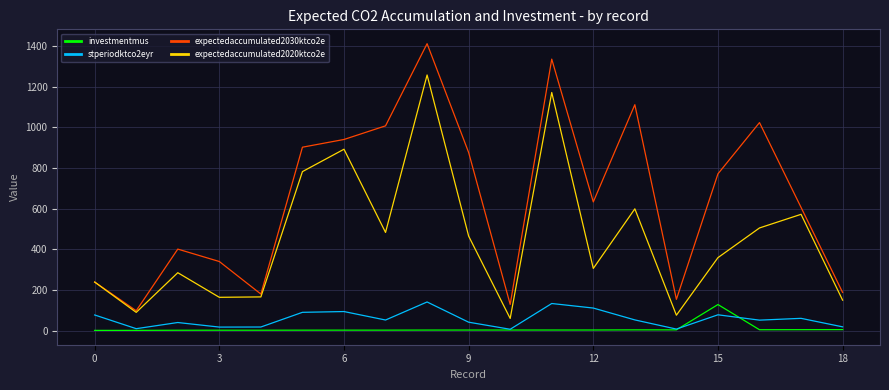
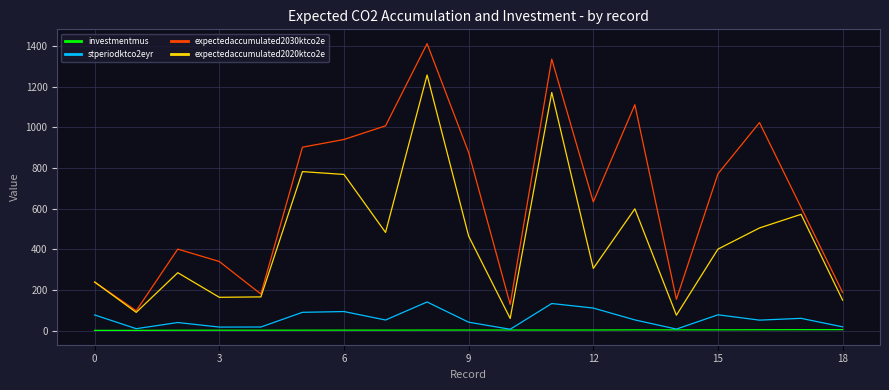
  {
    "investmentmus": {
      "0": 0,
      "3": 0,
      "6": 0,
      "9": 0,
      "12": 0,
-     "15": 130,
+     "15": 0,
      "18": 10
    },
    "stperiodktco2eyr": {
      "0": 80,
      "3": 20,
      "6": 90,
      "9": 40,
      "12": 110,
      "15": 80,
      "18": 20
    },
    "expectedaccumulated2030ktco2e": {
      "3": 340,
      "6": 940,
      "9": 880,
      "12": 630,
      "15": 770,
      "18": 190
    },
    "expectedaccumulated2020ktco2e": {
      "3": 160,
-     "6": 890,
+     "6": 770,
      "9": 470,
      "12": 310,
-     "15": 360,
+     "15": 400,
      "18": 150
    }
  }
